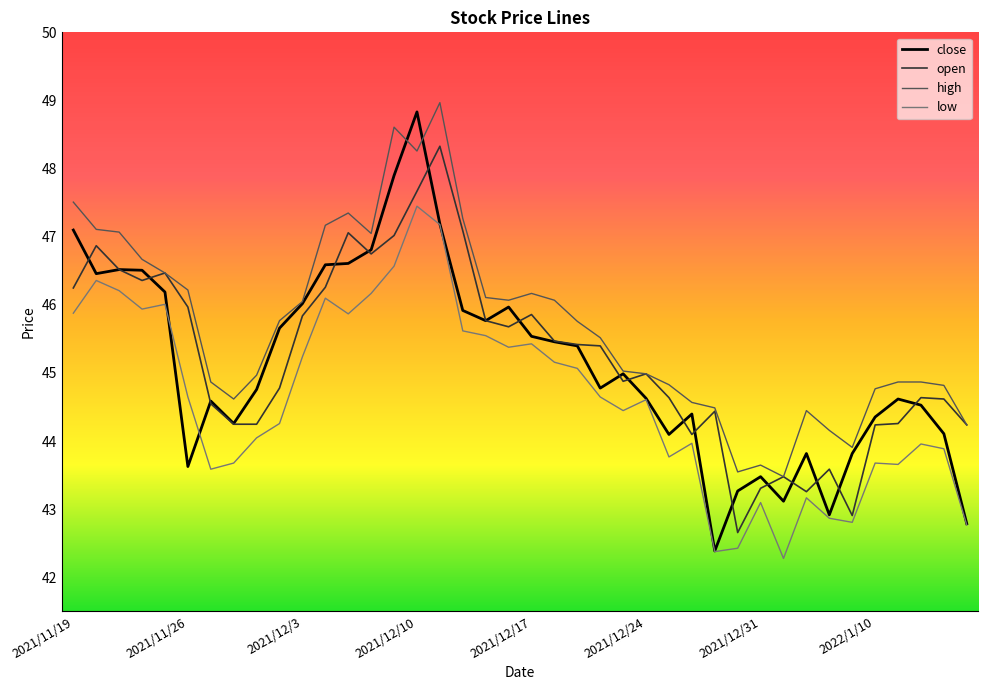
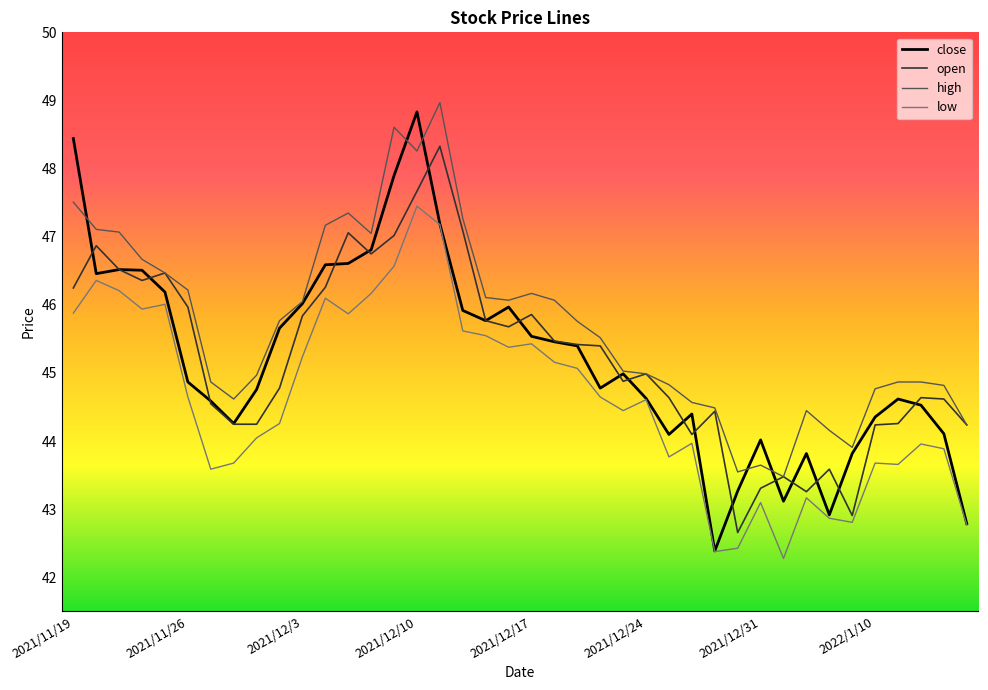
  {
    "close": {
-     "2021/11/19": 47.1,
-     "2021/11/26": 43.6,
+     "2021/11/19": 48.4,
+     "2021/11/26": 44.9,
      "2021/12/10": 48.8,
      "2021/12/17": 45.5,
-     "2021/12/31": 43.5,
+     "2021/12/31": 44.0,
      "2022/1/10": 44.4
    }
  }
